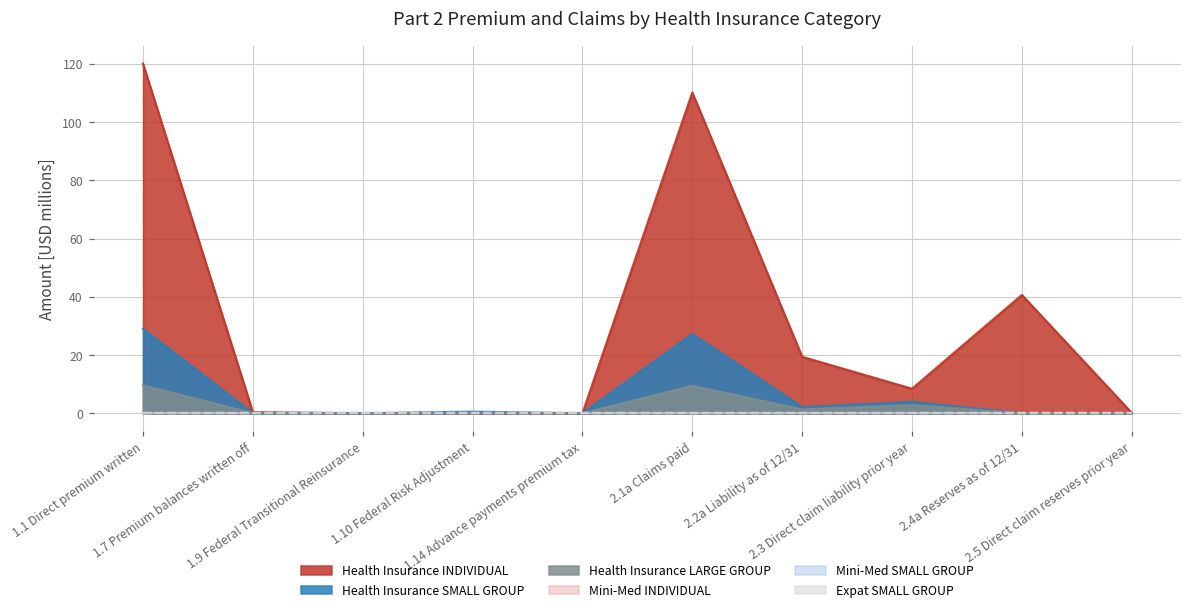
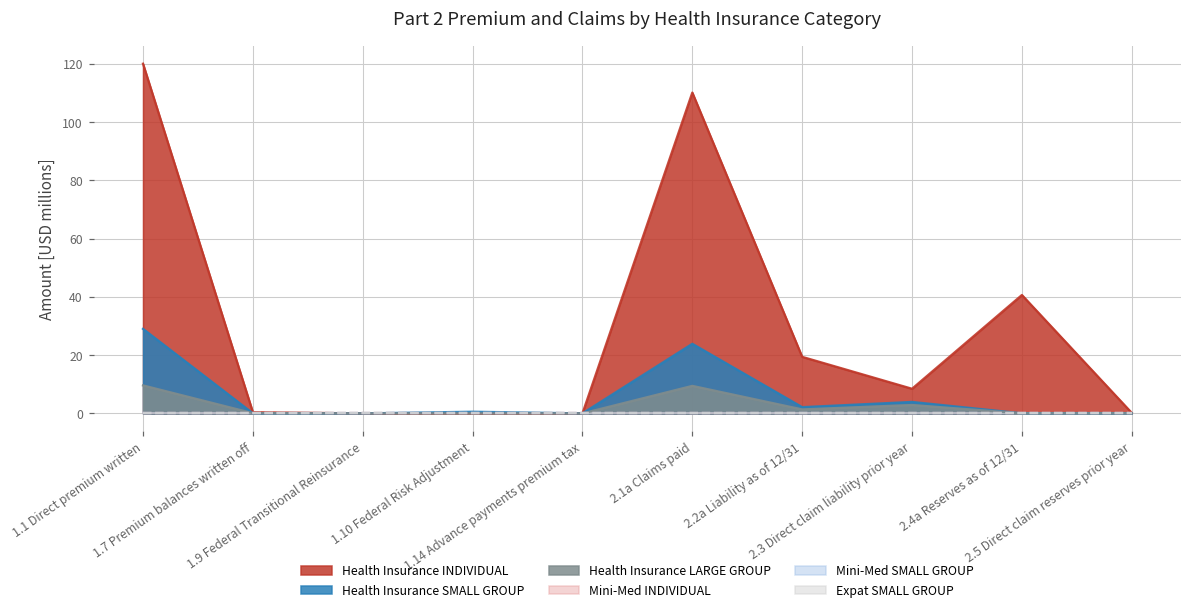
  {
    "Health Insurance INDIVIDUAL": {
      "1.1 Direct premium written": 120,
      "2.1a Claims paid": 110,
      "2.2a Liability as of 12/31": 19,
      "2.3 Direct claim liability prior year": 8,
      "2.4a Reserves as of 12/31": 41
    },
    "Health Insurance SMALL GROUP": {
      "1.1 Direct premium written": 29,
-     "2.1a Claims paid": 27,
+     "2.1a Claims paid": 24,
      "2.3 Direct claim liability prior year": 4
    },
    "Health Insurance LARGE GROUP": {
      "1.1 Direct premium written": 10,
      "2.1a Claims paid": 9,
      "2.3 Direct claim liability prior year": 3
    },
    "Expat SMALL GROUP": {
      "1.1 Direct premium written": 0,
      "2.1a Claims paid": 0,
      "2.2a Liability as of 12/31": 0,
      "2.3 Direct claim liability prior year": 0
    }
  }
